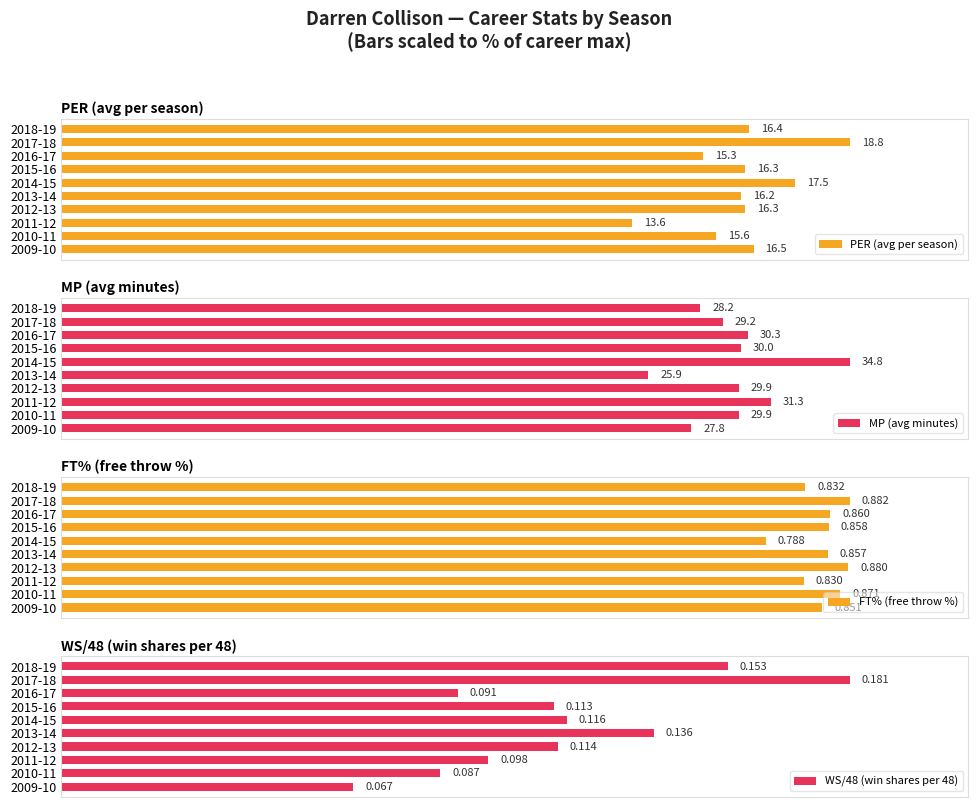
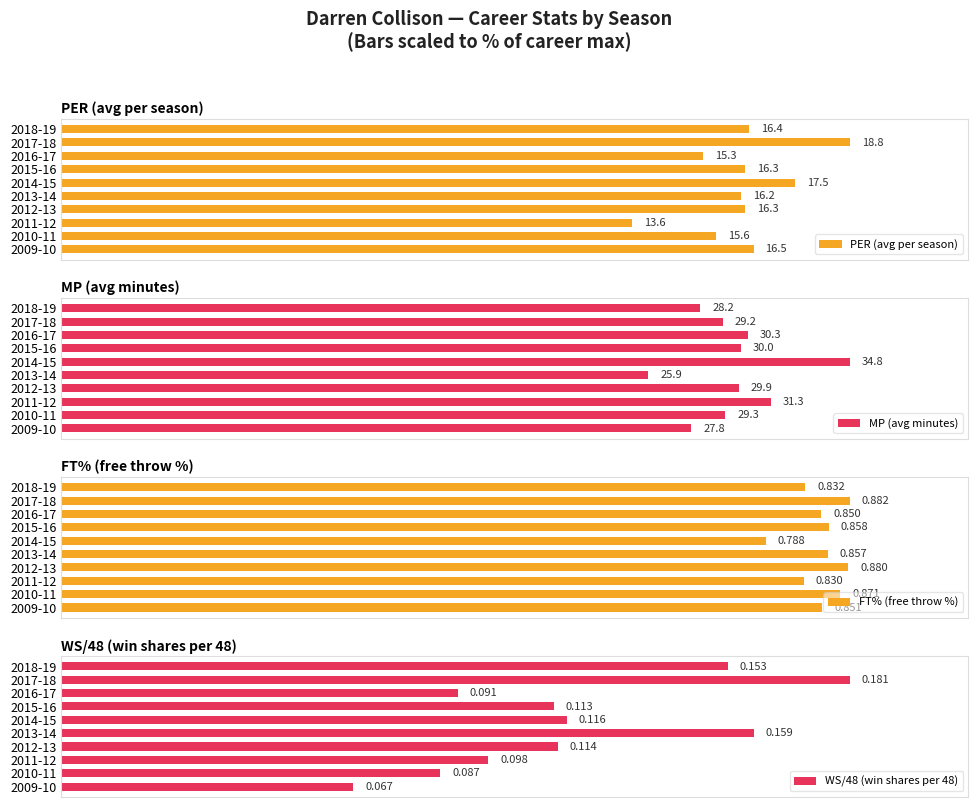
  {
    "MP (avg minutes)": {
-     "2010-11": 29.9
+     "2010-11": 29.3
    },
    "FT% (free throw %)": {
-     "2016-17": 0.860
+     "2016-17": 0.850
    },
    "WS/48 (win shares per 48)": {
-     "2013-14": 0.136
+     "2013-14": 0.159
    }
  }
